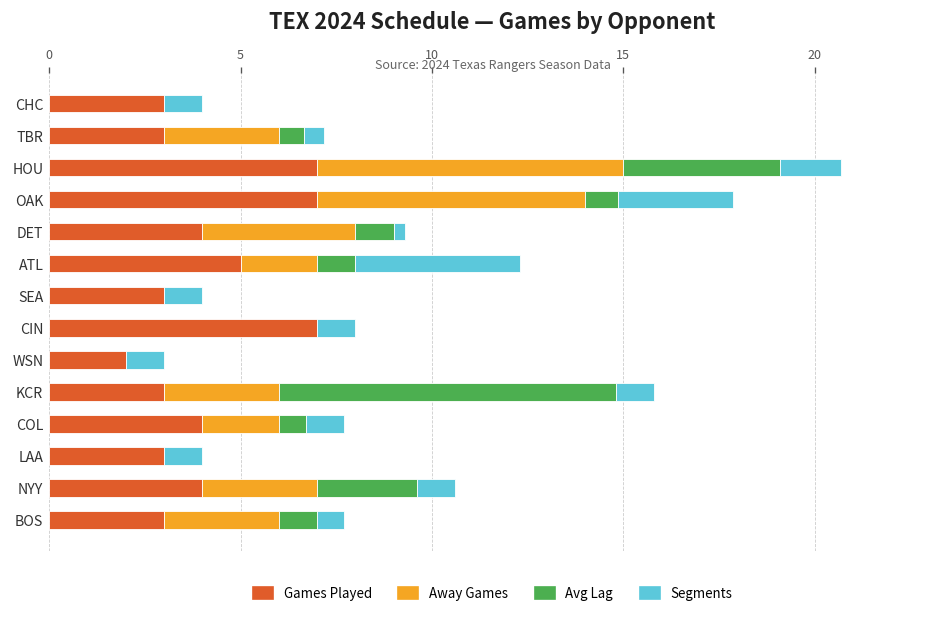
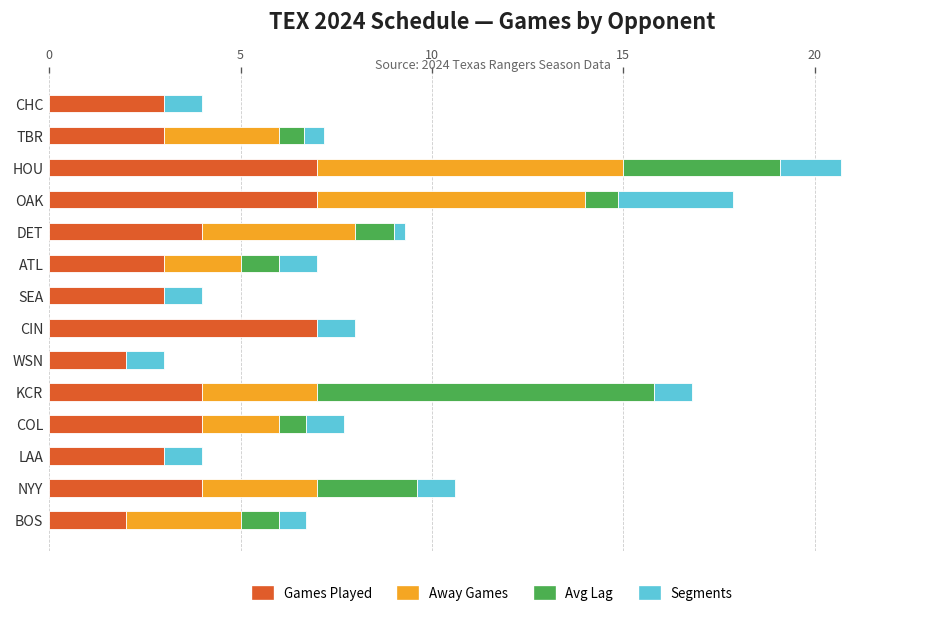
  {
    "Games Played": {
      "CHC": 3,
      "TBR": 3,
      "HOU": 7,
      "OAK": 7,
      "DET": 4,
-     "ATL": 5,
+     "ATL": 3,
      "SEA": 3,
      "CIN": 7,
      "WSN": 2,
-     "KCR": 3,
+     "KCR": 4,
      "COL": 4,
      "LAA": 3,
      "NYY": 4,
-     "BOS": 3
+     "BOS": 2
    },
    "Away Games": {
      "CHC": 0.0,
      "TBR": 3.0,
      "HOU": 8.0,
      "OAK": 7.0,
      "DET": 4.0,
      "ATL": 2.0,
      "SEA": 0.0,
      "CIN": 0.0,
      "WSN": 0.0,
      "KCR": 3.0,
      "COL": 2.0,
      "LAA": 0.0,
      "NYY": 3.0,
      "BOS": 3.0
    },
    "Avg Lag": {
      "CHC": 0.0,
      "TBR": 0.7,
      "HOU": 4.1,
      "OAK": 0.9,
      "DET": 1.0,
      "ATL": 1.0,
      "SEA": 0.0,
      "CIN": 0.0,
      "WSN": 0.0,
      "KCR": 8.8,
      "COL": 0.7,
      "LAA": 0.0,
      "NYY": 2.6,
      "BOS": 1.0
    },
    "Segments": {
      "CHC": 1.0,
      "TBR": 0.5,
      "HOU": 1.6,
      "OAK": 3.0,
      "DET": 0.3,
-     "ATL": 4.3,
+     "ATL": 1.0,
      "SEA": 1.0,
      "CIN": 1.0,
      "WSN": 1.0,
      "KCR": 1.0,
      "COL": 1.0,
      "LAA": 1.0,
      "NYY": 1.0,
      "BOS": 0.7
    }
  }
